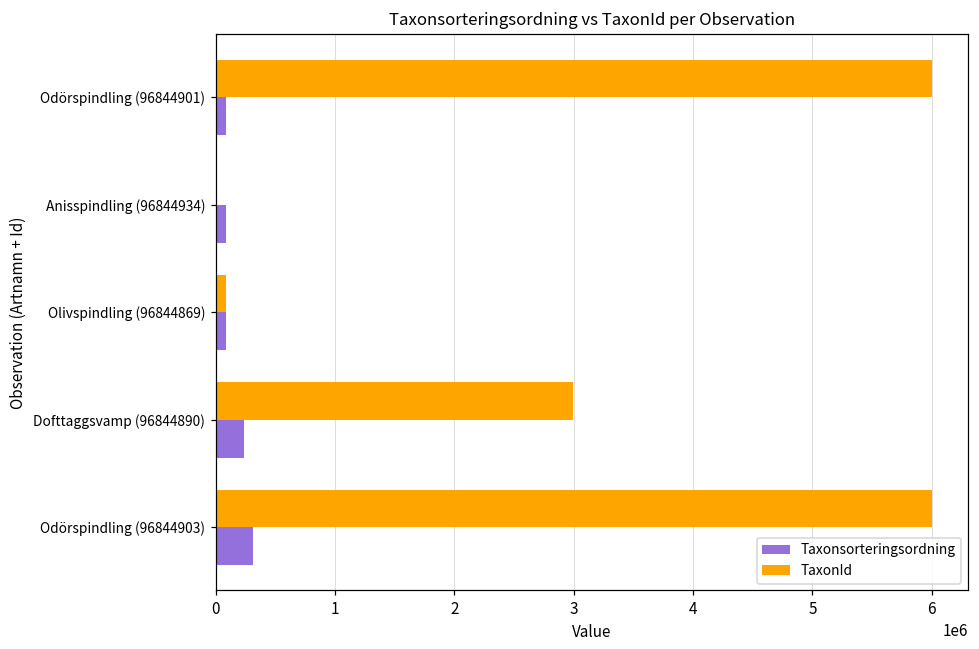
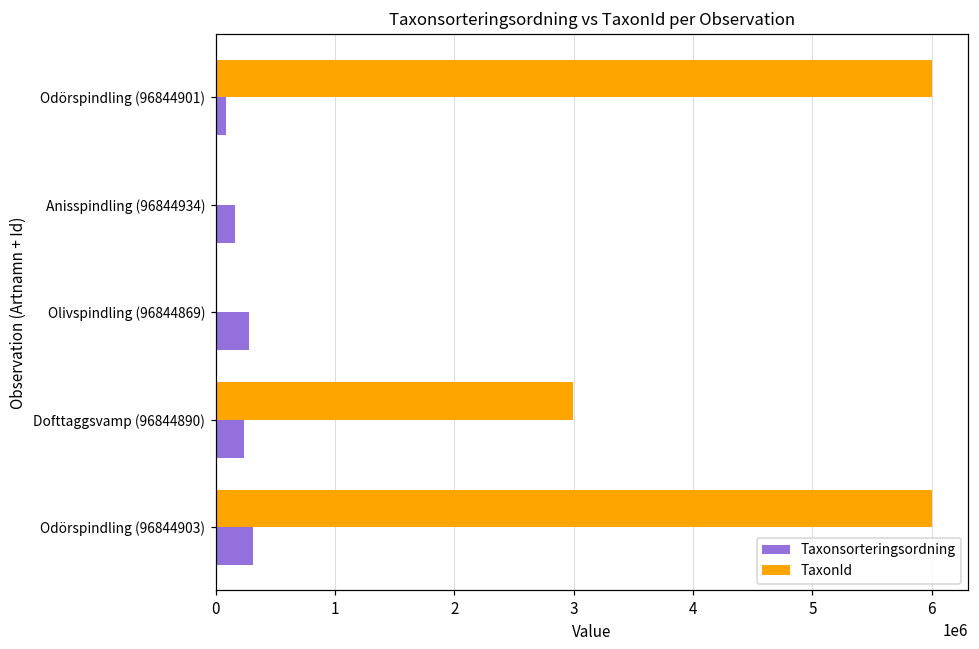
  {
    "Taxonsorteringsordning": {
      "Odörspindling (96844901)": 90000,
-     "Anisspindling (96844934)": 90000,
-     "Olivspindling (96844869)": 90000,
+     "Anisspindling (96844934)": 160000,
+     "Olivspindling (96844869)": 280000,
      "Dofttaggsvamp (96844890)": 230000,
      "Odörspindling (96844903)": 310000
    },
    "TaxonId": {
      "Odörspindling (96844901)": 6000000,
-     "Olivspindling (96844869)": 90000,
+     "Olivspindling (96844869)": 0,
      "Dofttaggsvamp (96844890)": 2990000,
      "Odörspindling (96844903)": 6000000
    }
  }
